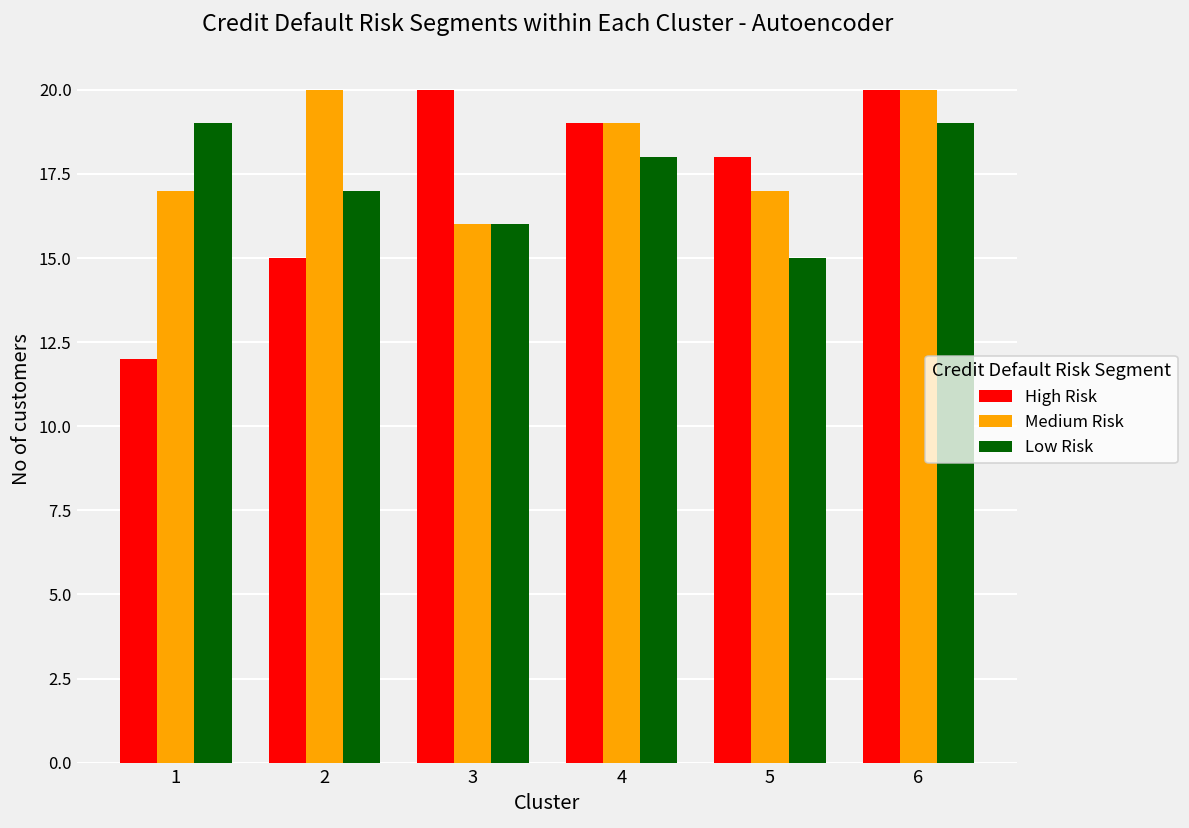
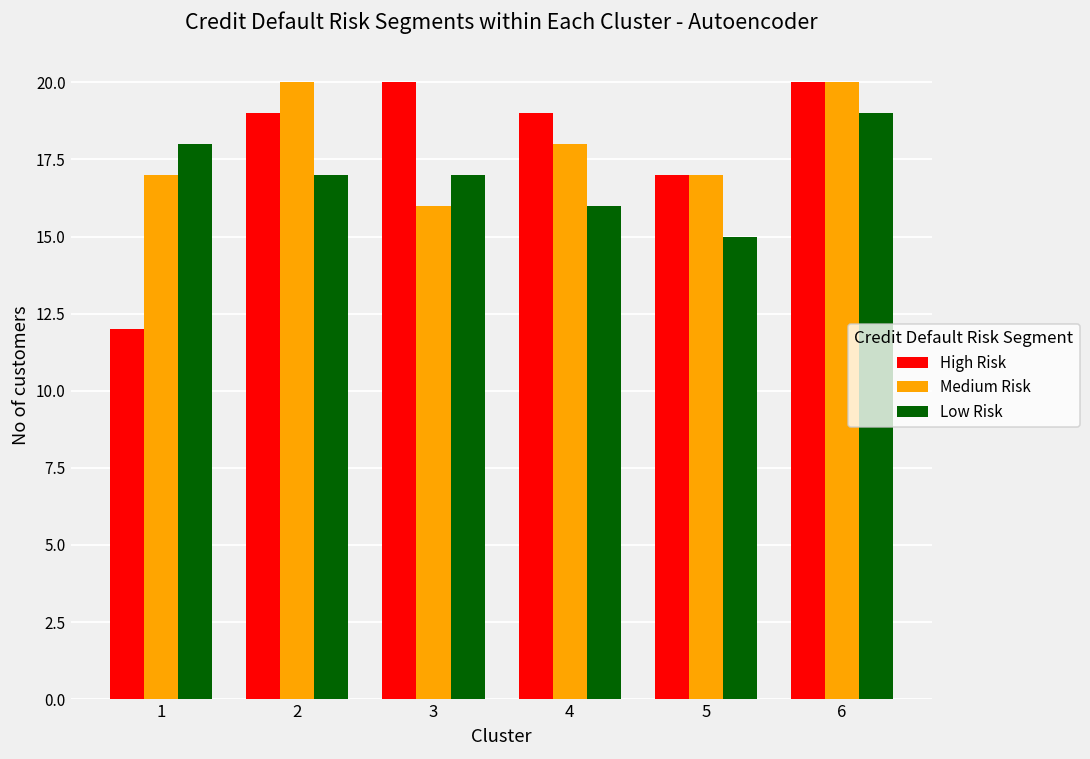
  {
    "High Risk": {
      "1": 12,
-     "2": 15,
+     "2": 19,
      "3": 20,
      "4": 19,
-     "5": 18,
+     "5": 17,
      "6": 20
    },
    "Medium Risk": {
      "1": 17,
      "2": 20,
      "3": 16,
-     "4": 19,
+     "4": 18,
      "5": 17,
      "6": 20
    },
    "Low Risk": {
-     "1": 19,
+     "1": 18,
      "2": 17,
-     "3": 16,
-     "4": 18,
+     "3": 17,
+     "4": 16,
      "5": 15,
      "6": 19
    }
  }
